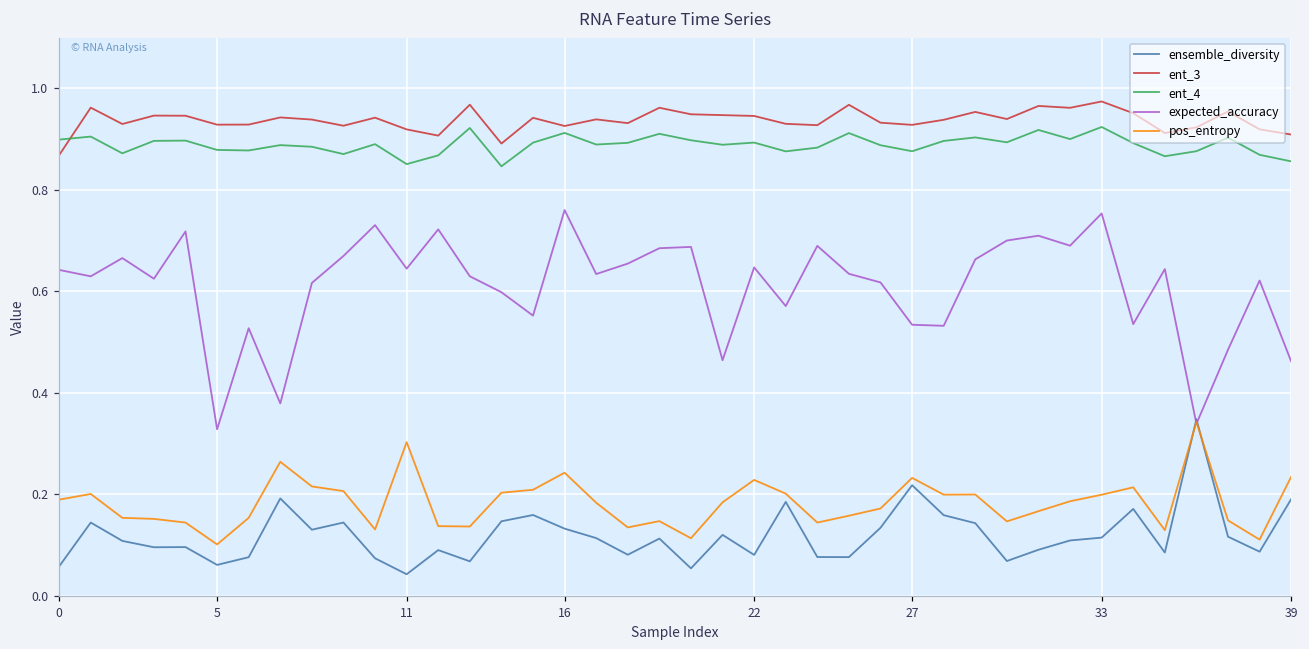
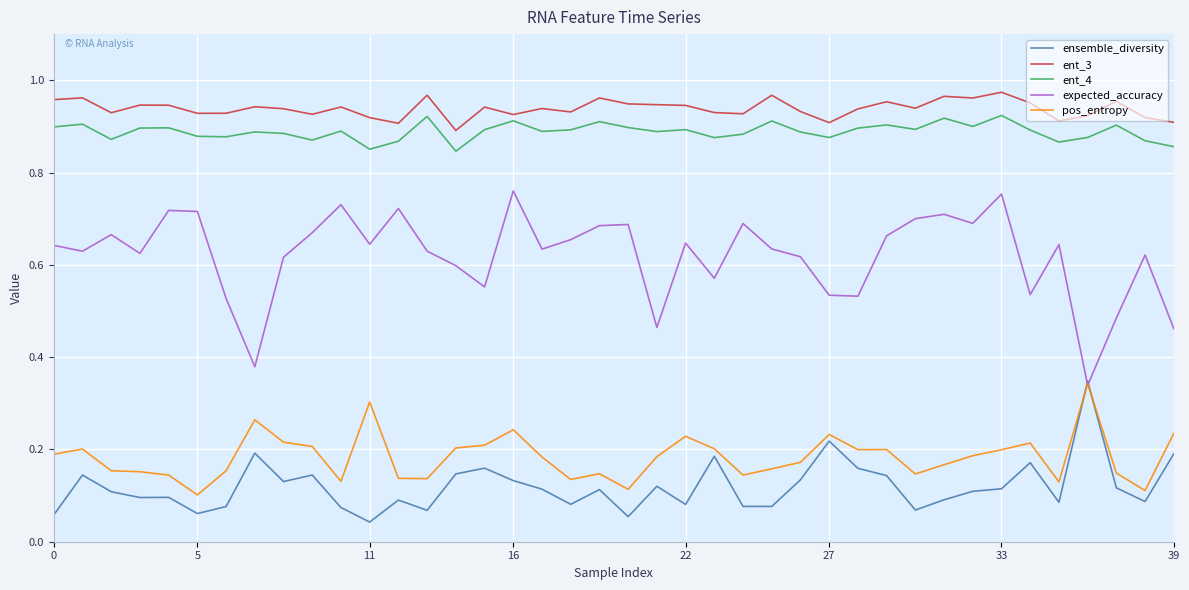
  {
    "ensemble_diversity": {
      "0": 0.06,
      "5": 0.06,
      "11": 0.04,
      "16": 0.13,
      "22": 0.08,
      "27": 0.22,
      "33": 0.11,
      "39": 0.19
    },
    "ent_3": {
-     "0": 0.87,
+     "0": 0.96,
      "5": 0.93,
      "11": 0.92,
      "16": 0.93,
      "22": 0.95,
-     "27": 0.93,
+     "27": 0.91,
      "33": 0.97,
      "39": 0.91
    },
    "ent_4": {
      "0": 0.90,
      "5": 0.88,
      "11": 0.85,
      "16": 0.91,
      "22": 0.89,
      "27": 0.88,
      "33": 0.92,
      "39": 0.86
    },
    "expected_accuracy": {
      "0": 0.64,
-     "5": 0.33,
+     "5": 0.72,
      "11": 0.64,
      "16": 0.76,
      "22": 0.65,
      "27": 0.53,
      "33": 0.75,
      "39": 0.46
    },
    "pos_entropy": {
      "0": 0.19,
      "5": 0.10,
      "11": 0.30,
      "16": 0.24,
      "22": 0.23,
      "27": 0.23,
      "33": 0.20,
      "39": 0.23
    }
  }
